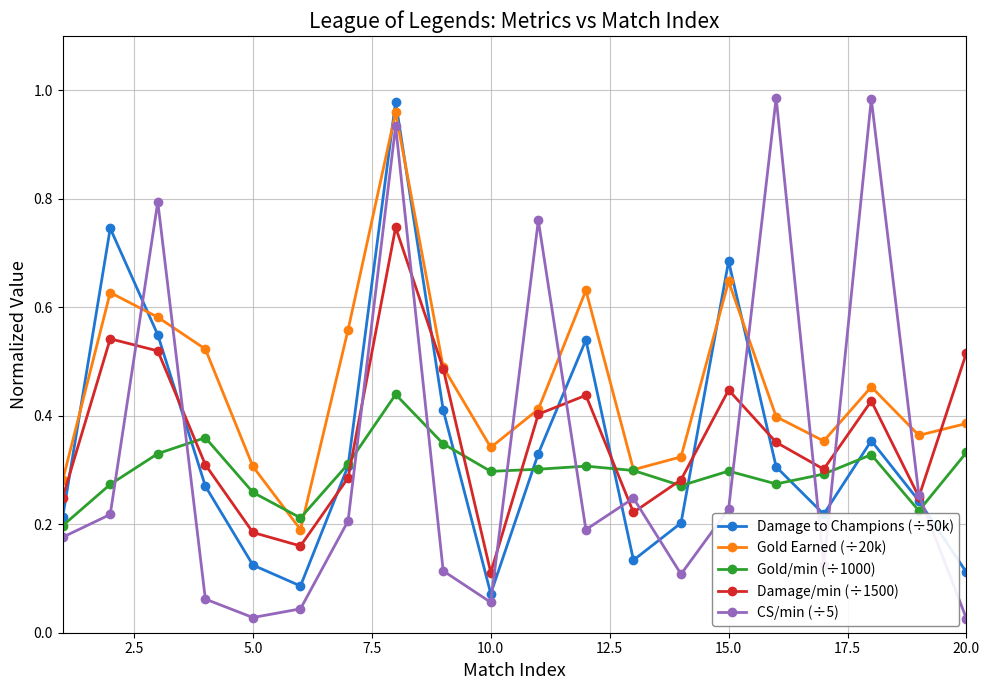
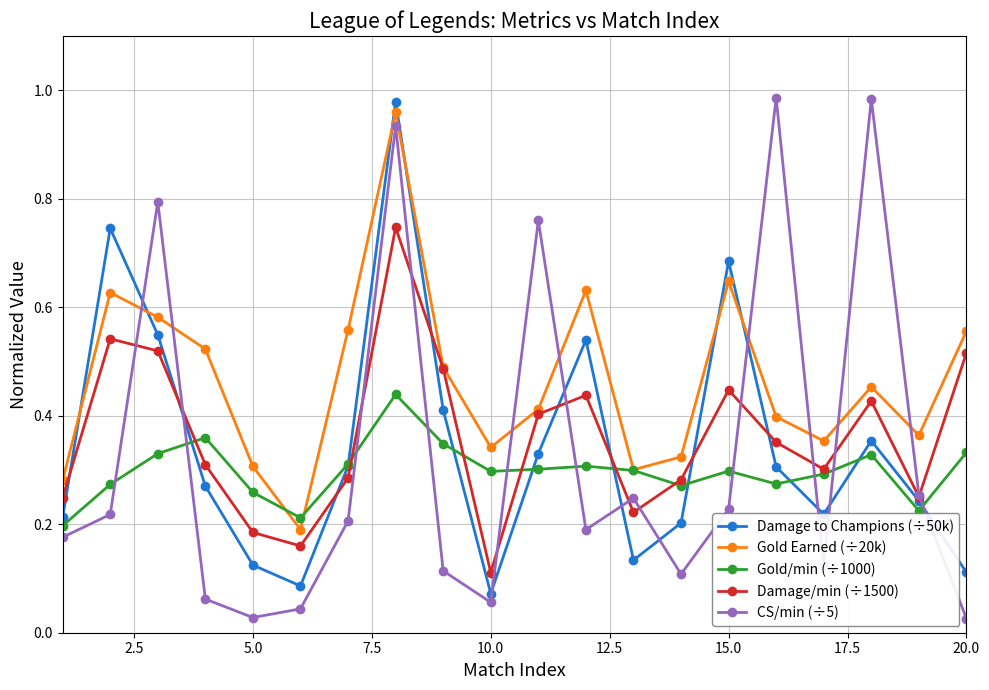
  {
    "Damage to Champions (÷50k)": {
      "5.0": 0.12,
      "10.0": 0.07,
      "15.0": 0.68,
      "20.0": 0.11
    },
    "Gold Earned (÷20k)": {
      "5.0": 0.31,
      "10.0": 0.34,
      "15.0": 0.65,
-     "20.0": 0.39
+     "20.0": 0.56
    },
    "Gold/min (÷1000)": {
      "5.0": 0.26,
      "10.0": 0.30,
      "15.0": 0.30,
      "20.0": 0.33
    },
    "Damage/min (÷1500)": {
      "5.0": 0.18,
      "10.0": 0.11,
      "15.0": 0.45,
      "20.0": 0.52
    },
    "CS/min (÷5)": {
      "5.0": 0.03,
      "10.0": 0.06,
      "15.0": 0.23,
      "20.0": 0.03
    }
  }
